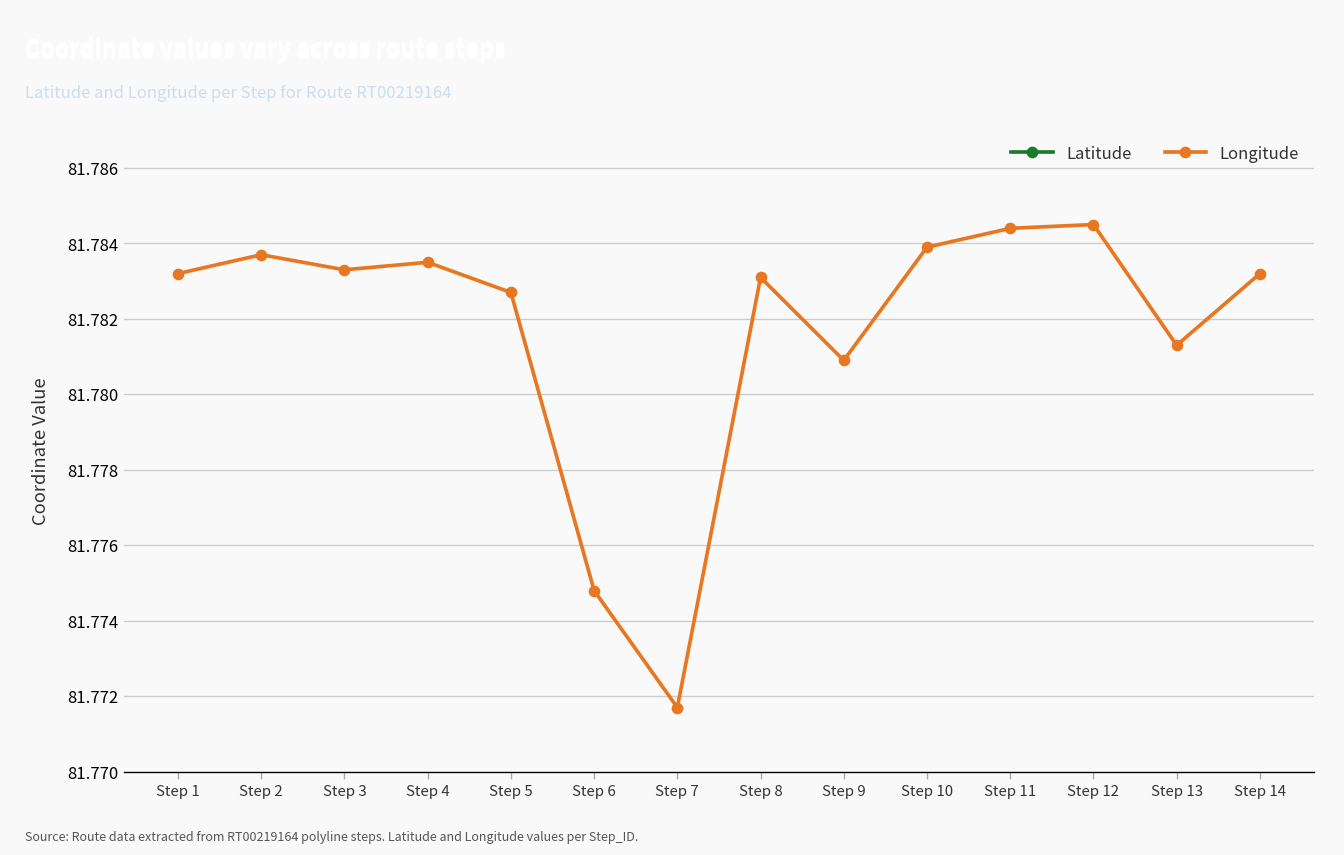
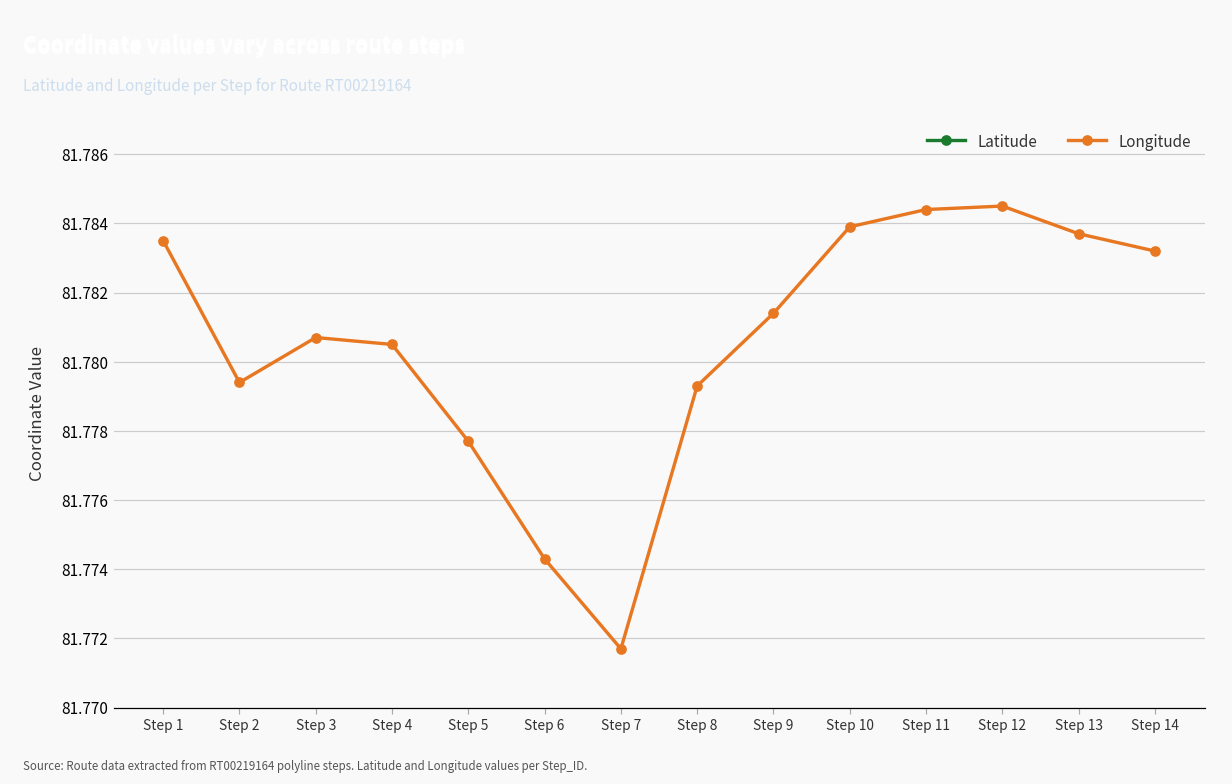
  {
    "Longitude": {
-     "Step 1": 81.7832,
-     "Step 2": 81.7837,
-     "Step 3": 81.7833,
-     "Step 4": 81.7835,
-     "Step 5": 81.7827,
-     "Step 6": 81.7748,
+     "Step 1": 81.7835,
+     "Step 2": 81.7794,
+     "Step 3": 81.7807,
+     "Step 4": 81.7805,
+     "Step 5": 81.7777,
+     "Step 6": 81.7743,
      "Step 7": 81.7717,
-     "Step 8": 81.7831,
-     "Step 9": 81.7809,
+     "Step 8": 81.7793,
+     "Step 9": 81.7814,
      "Step 10": 81.7839,
      "Step 11": 81.7844,
      "Step 12": 81.7845,
-     "Step 13": 81.7813,
+     "Step 13": 81.7837,
      "Step 14": 81.7832
    }
  }
